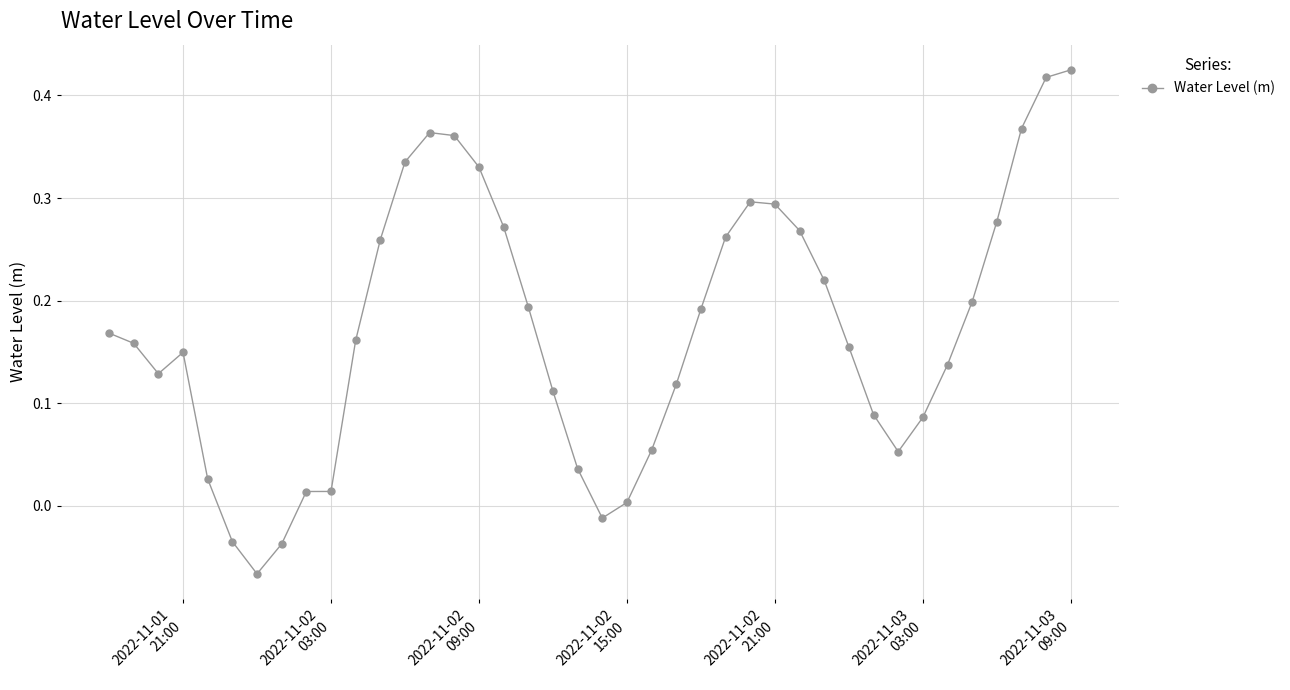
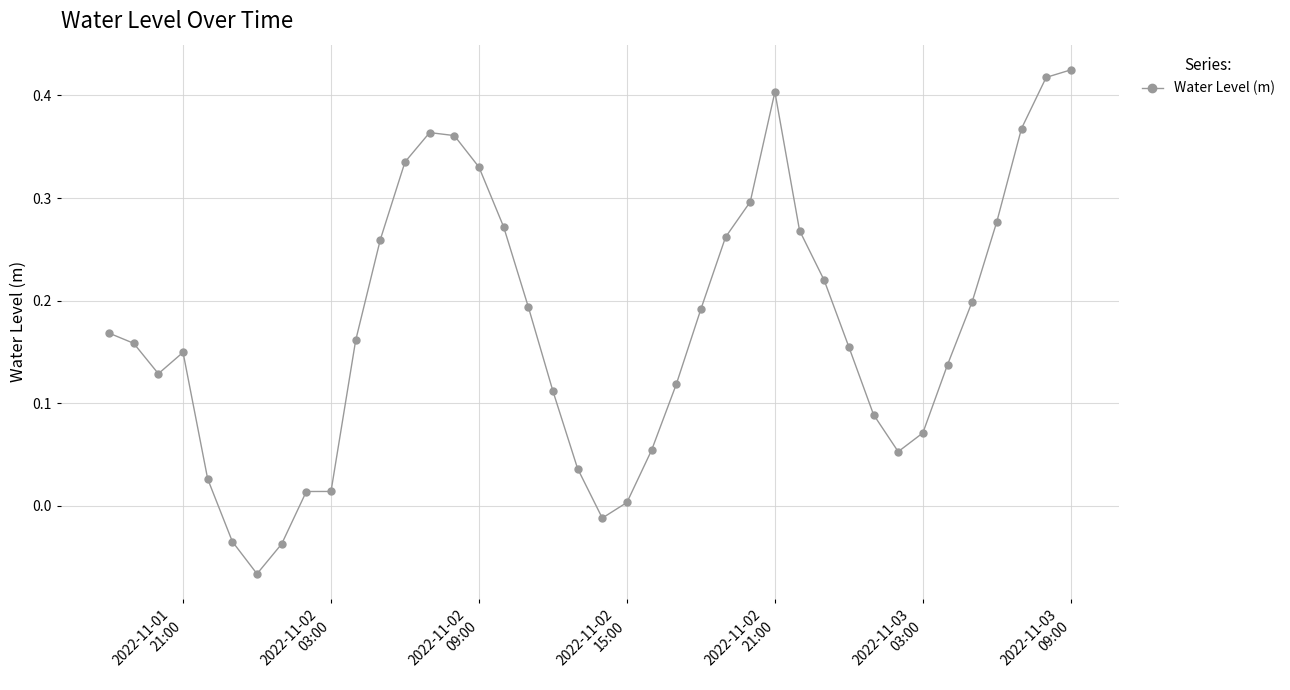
  {
    "2022-11-01 21:00": 0.150,
    "2022-11-02 03:00": 0.014,
    "2022-11-02 09:00": 0.330,
    "2022-11-02 15:00": 0.003,
-   "2022-11-02 21:00": 0.294,
-   "2022-11-03 03:00": 0.086,
+   "2022-11-02 21:00": 0.403,
+   "2022-11-03 03:00": 0.071,
    "2022-11-03 09:00": 0.425
  }
